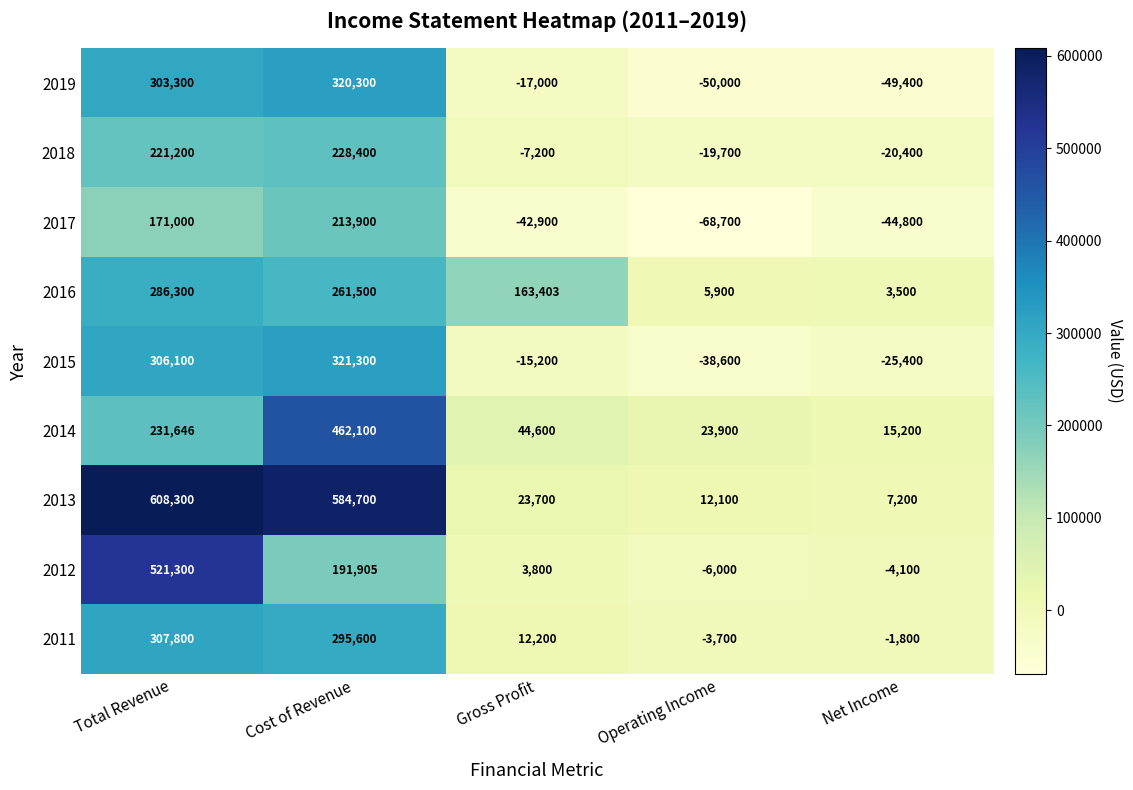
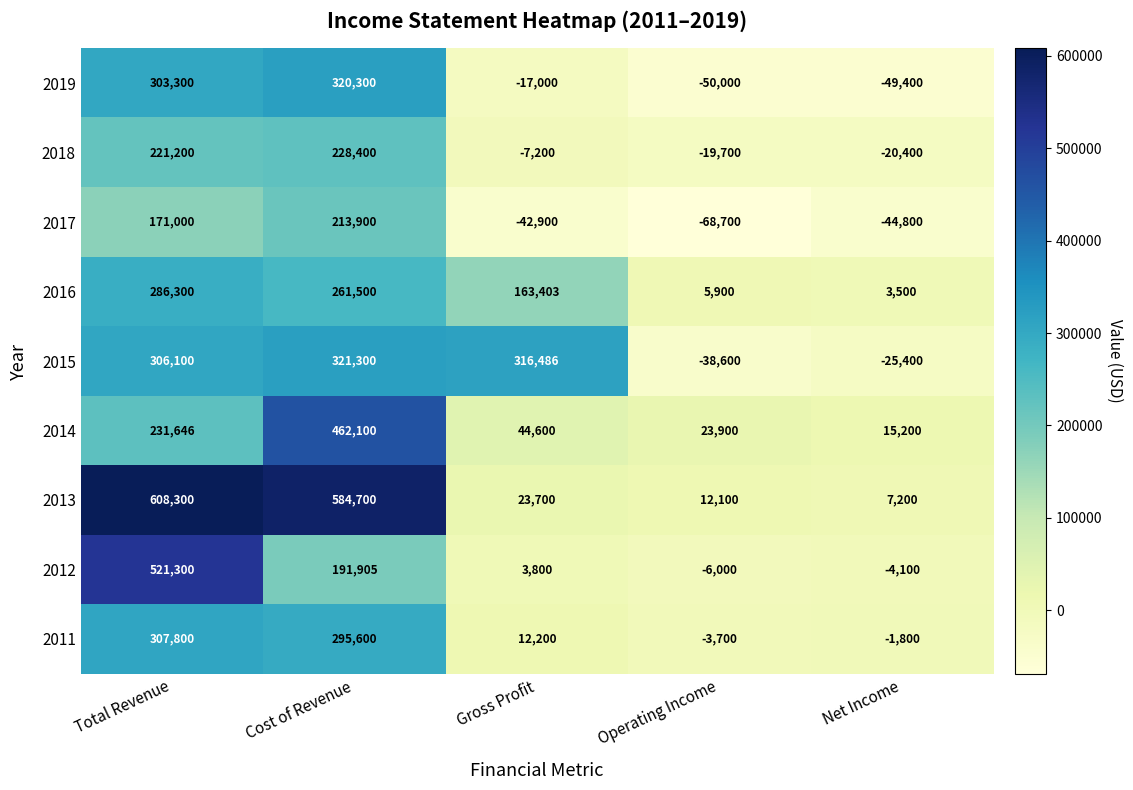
  {
    "2019": {
      "Total Revenue": "303,300",
      "Cost of Revenue": "320,300",
      "Gross Profit": "-17,000",
      "Operating Income": "-50,000",
      "Net Income": "-49,400"
    },
    "2018": {
      "Total Revenue": "221,200",
      "Cost of Revenue": "228,400",
      "Gross Profit": "-7,200",
      "Operating Income": "-19,700",
      "Net Income": "-20,400"
    },
    "2017": {
      "Total Revenue": "171,000",
      "Cost of Revenue": "213,900",
      "Gross Profit": "-42,900",
      "Operating Income": "-68,700",
      "Net Income": "-44,800"
    },
    "2016": {
      "Total Revenue": "286,300",
      "Cost of Revenue": "261,500",
      "Gross Profit": "163,403",
      "Operating Income": "5,900",
      "Net Income": "3,500"
    },
    "2015": {
      "Total Revenue": "306,100",
      "Cost of Revenue": "321,300",
-     "Gross Profit": "-15,200",
+     "Gross Profit": "316,486",
      "Operating Income": "-38,600",
      "Net Income": "-25,400"
    },
    "2014": {
      "Total Revenue": "231,646",
      "Cost of Revenue": "462,100",
      "Gross Profit": "44,600",
      "Operating Income": "23,900",
      "Net Income": "15,200"
    },
    "2013": {
      "Total Revenue": "608,300",
      "Cost of Revenue": "584,700",
      "Gross Profit": "23,700",
      "Operating Income": "12,100",
      "Net Income": "7,200"
    },
    "2012": {
      "Total Revenue": "521,300",
      "Cost of Revenue": "191,905",
      "Gross Profit": "3,800",
      "Operating Income": "-6,000",
      "Net Income": "-4,100"
    },
    "2011": {
      "Total Revenue": "307,800",
      "Cost of Revenue": "295,600",
      "Gross Profit": "12,200",
      "Operating Income": "-3,700",
      "Net Income": "-1,800"
    }
  }
